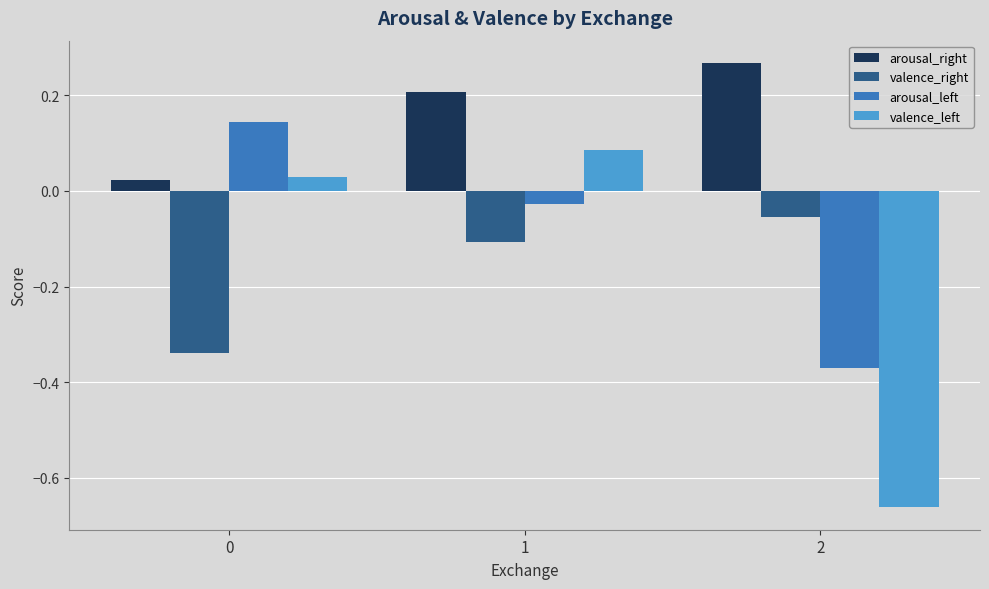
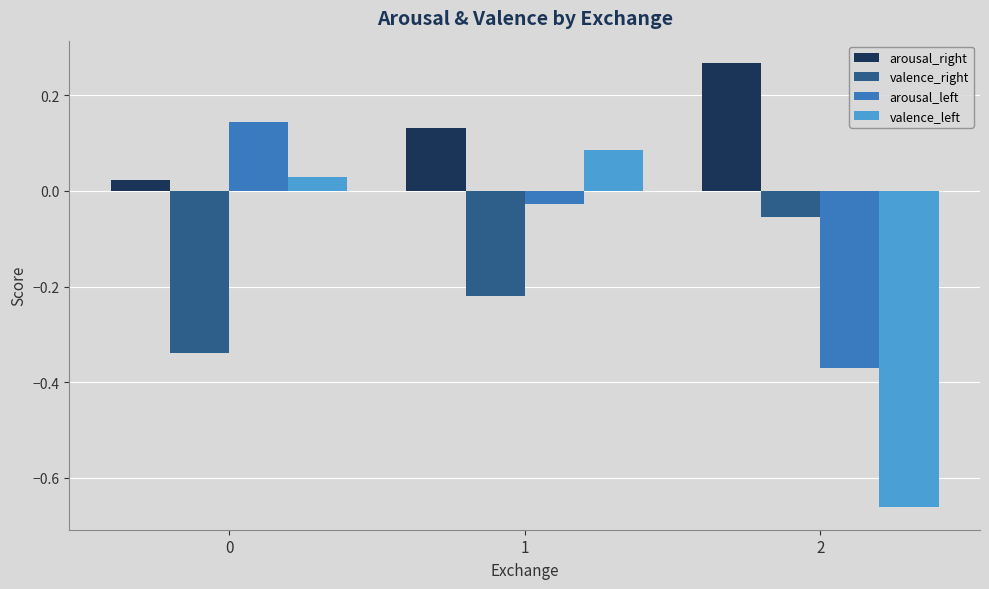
  {
    "arousal_right": {
      "0": 0.02,
-     "1": 0.21,
+     "1": 0.13,
      "2": 0.27
    },
    "valence_right": {
      "0": -0.34,
-     "1": -0.11,
+     "1": -0.22,
      "2": -0.05
    }
  }
